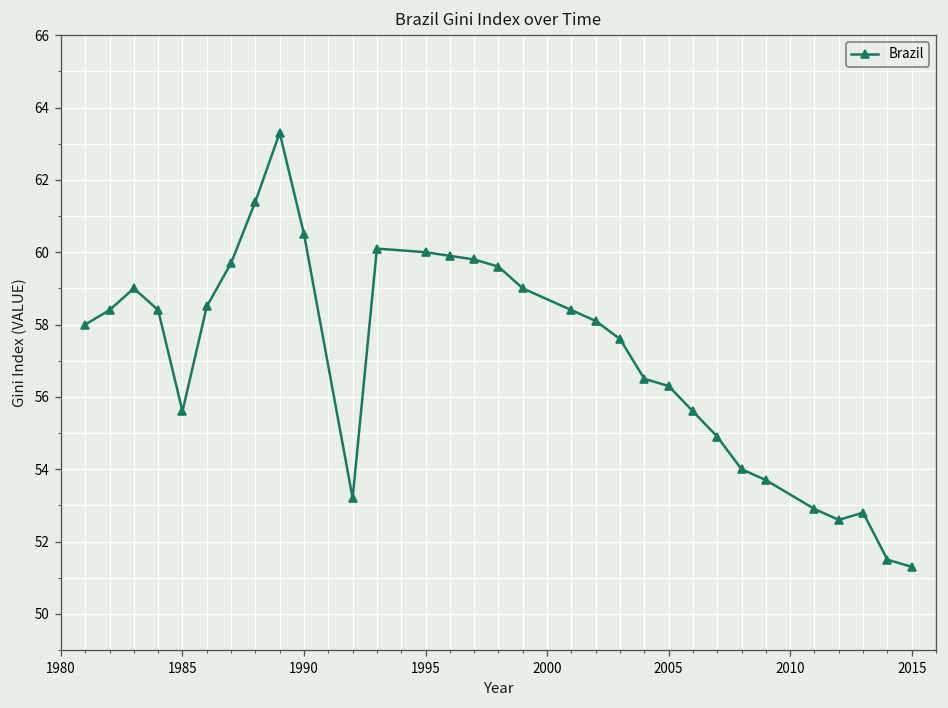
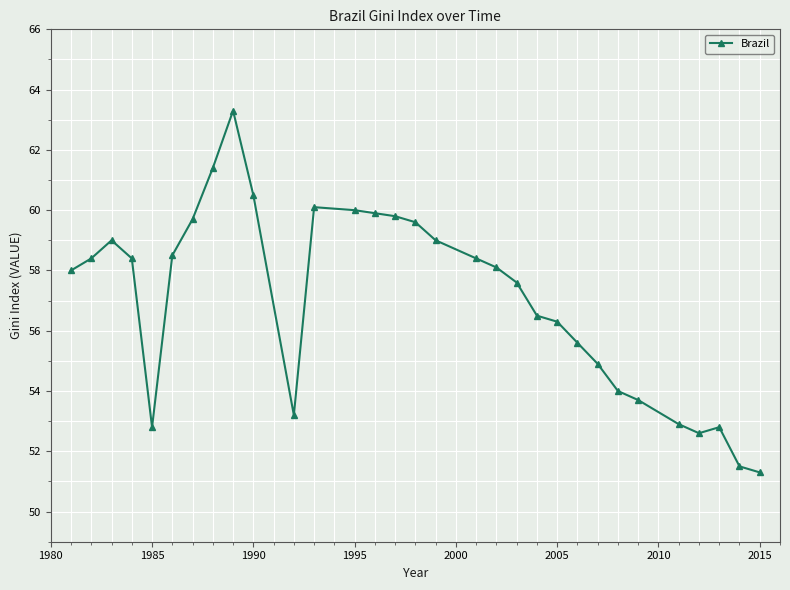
  {
-   "1985": 55.6,
+   "1985": 52.8,
    "1990": 60.5,
    "1995": 60.0,
    "2005": 56.3,
    "2015": 51.3
  }
